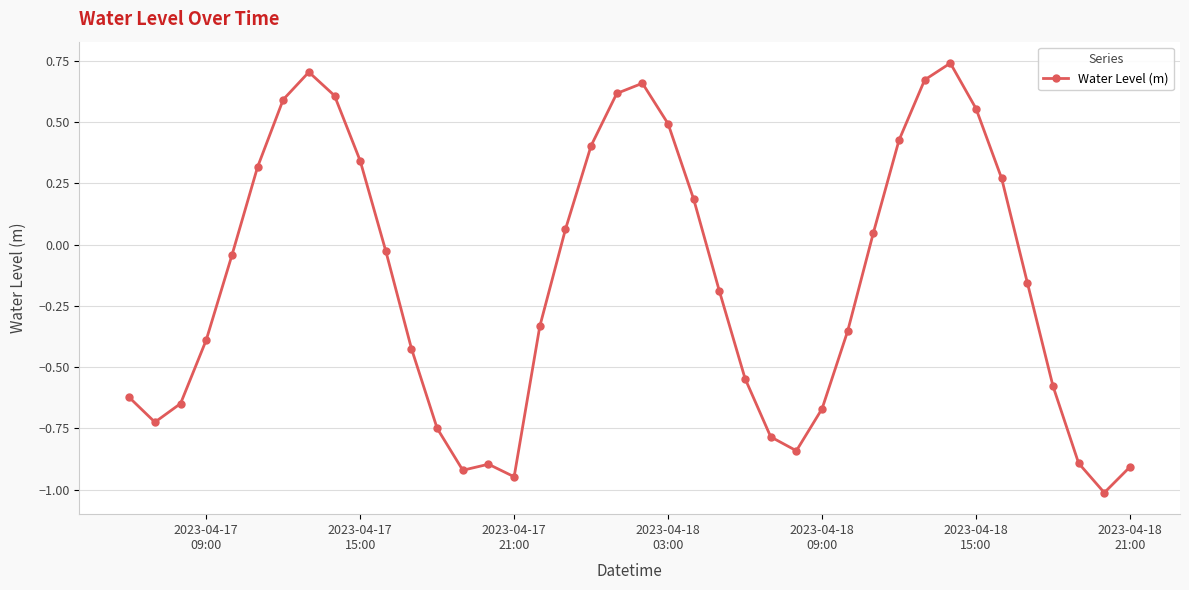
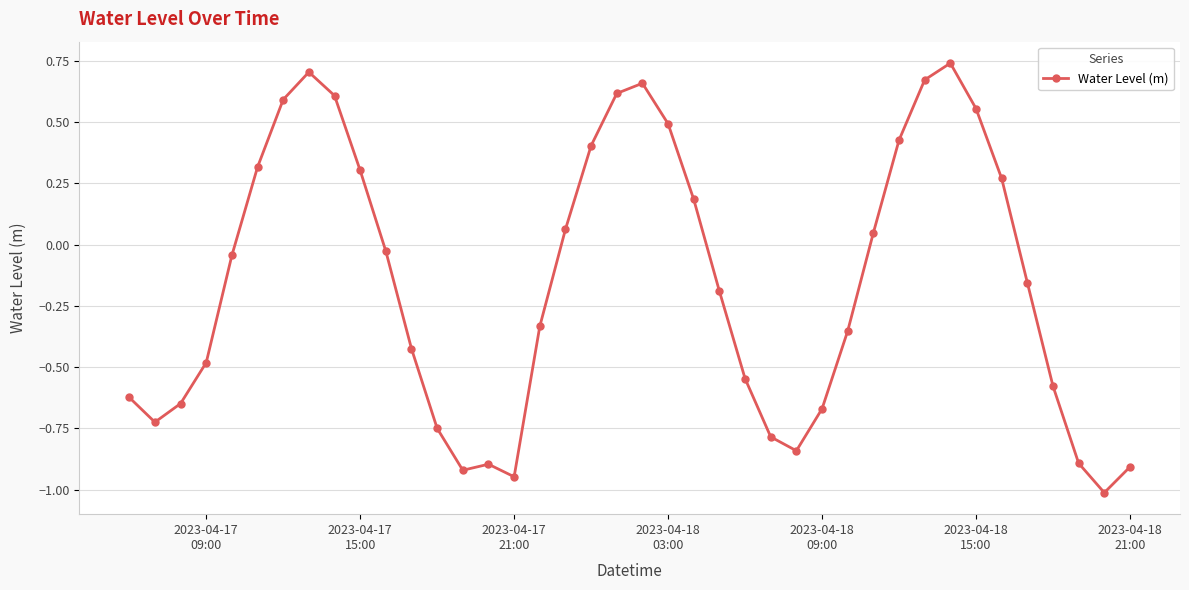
  {
-   "2023-04-17 09:00": -0.39,
-   "2023-04-17 15:00": 0.34,
+   "2023-04-17 09:00": -0.48,
+   "2023-04-17 15:00": 0.30,
    "2023-04-17 21:00": -0.95,
    "2023-04-18 03:00": 0.49,
    "2023-04-18 09:00": -0.67,
    "2023-04-18 15:00": 0.55,
    "2023-04-18 21:00": -0.91
  }
